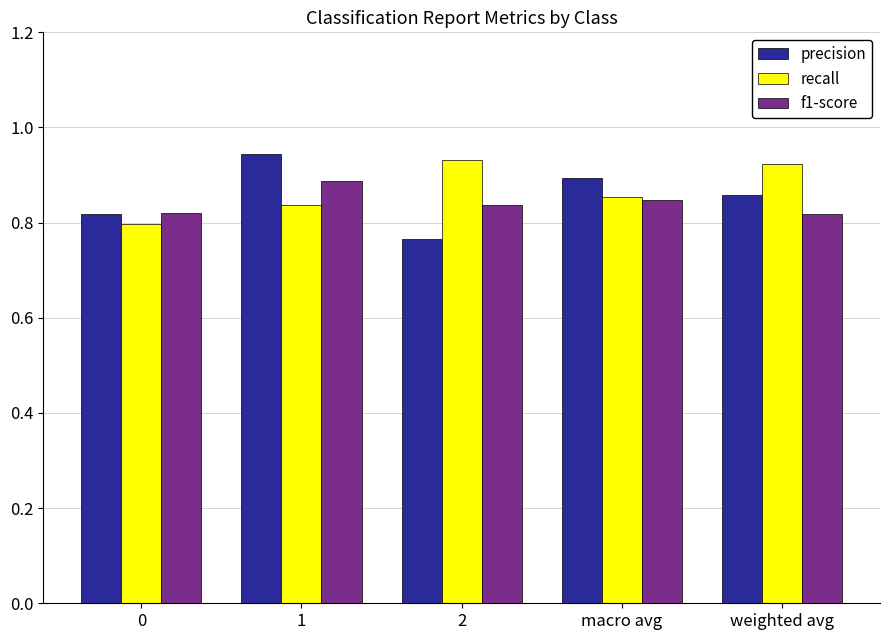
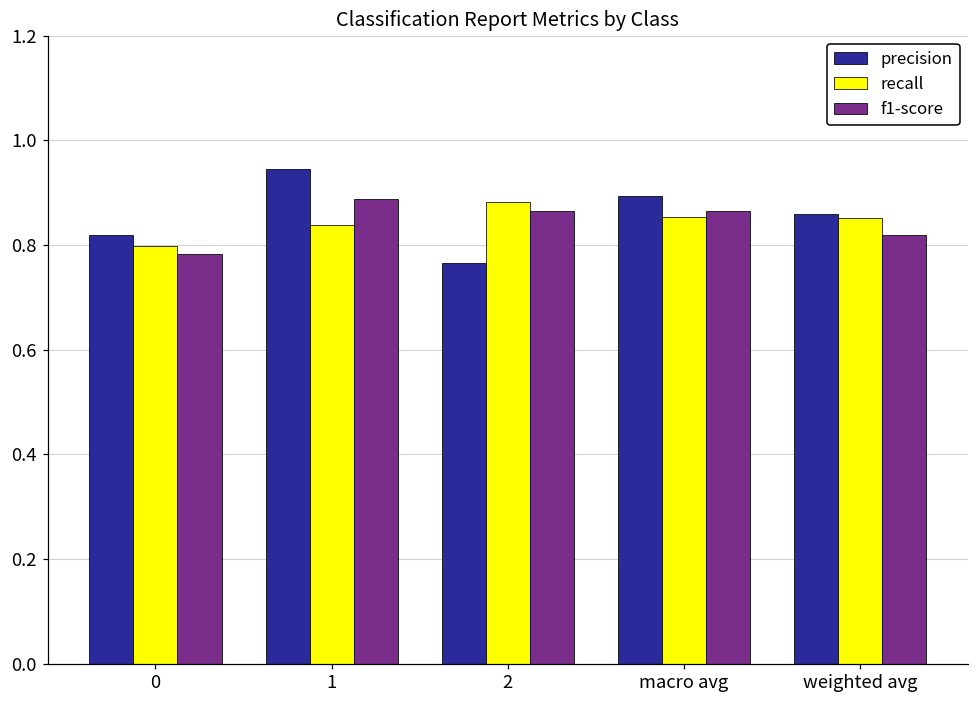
  {
    "precision": {
      "0": 0.82,
      "1": 0.94,
      "2": 0.77,
      "macro avg": 0.89,
      "weighted avg": 0.86
    },
    "recall": {
      "0": 0.80,
      "1": 0.84,
-     "2": 0.93,
+     "2": 0.88,
      "macro avg": 0.85,
-     "weighted avg": 0.92
+     "weighted avg": 0.85
    },
    "f1-score": {
-     "0": 0.82,
+     "0": 0.78,
      "1": 0.89,
-     "2": 0.84,
-     "macro avg": 0.85,
+     "2": 0.87,
+     "macro avg": 0.87,
      "weighted avg": 0.82
    }
  }
